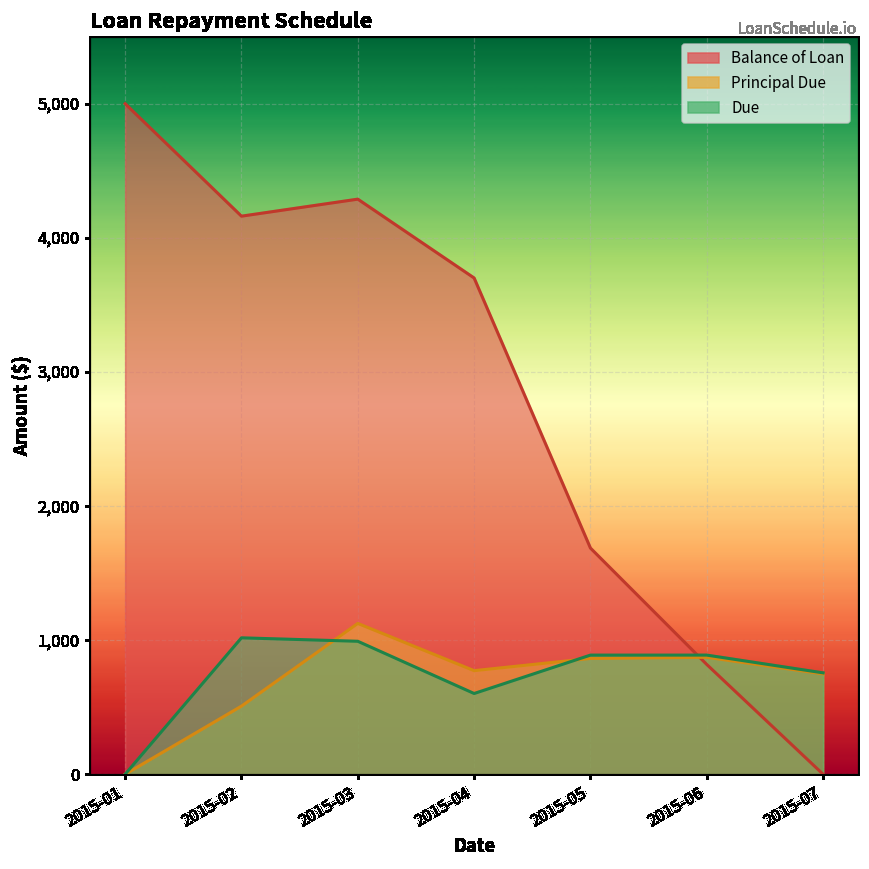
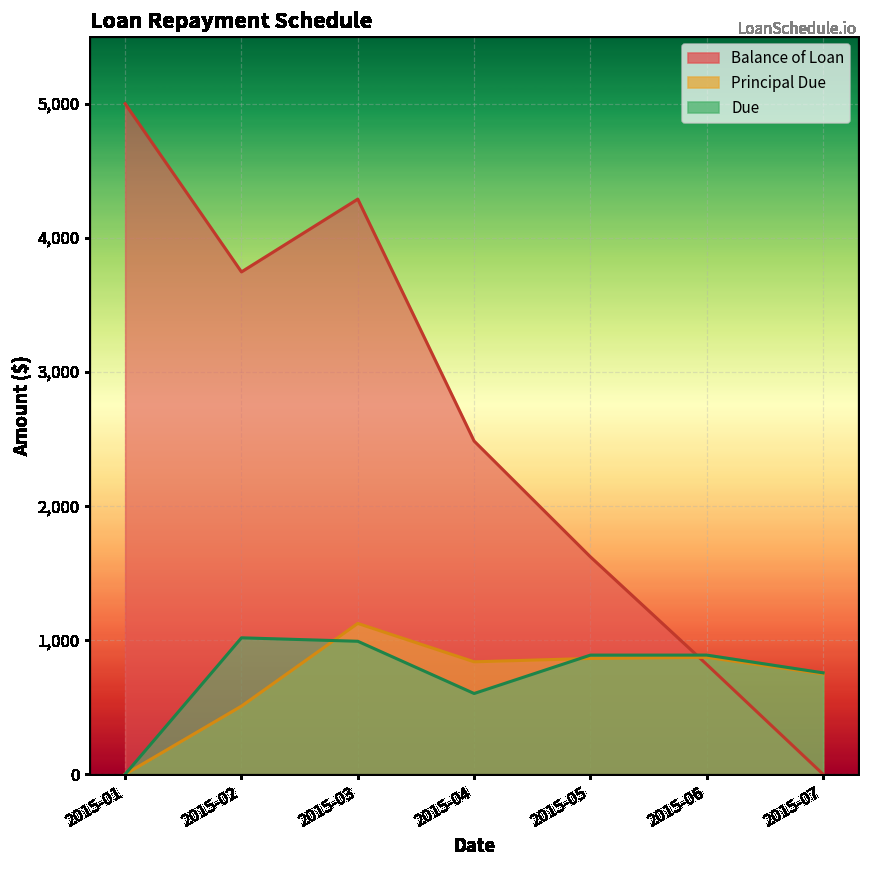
  {
    "Balance of Loan": {
      "2015-01": "5,000",
-     "2015-02": "4,160",
+     "2015-02": "3,750",
      "2015-03": "4,290",
-     "2015-04": "3,700",
-     "2015-05": "1,690",
+     "2015-04": "2,480",
+     "2015-05": "1,620",
      "2015-06": "820",
      "2015-07": "0"
    },
    "Principal Due": {
      "2015-02": "510",
      "2015-03": "1,120",
-     "2015-04": "770",
+     "2015-04": "840",
      "2015-05": "860"
    },
    "Due": {
      "2015-02": "1,020",
      "2015-03": "990",
      "2015-04": "600",
      "2015-05": "890"
    }
  }
